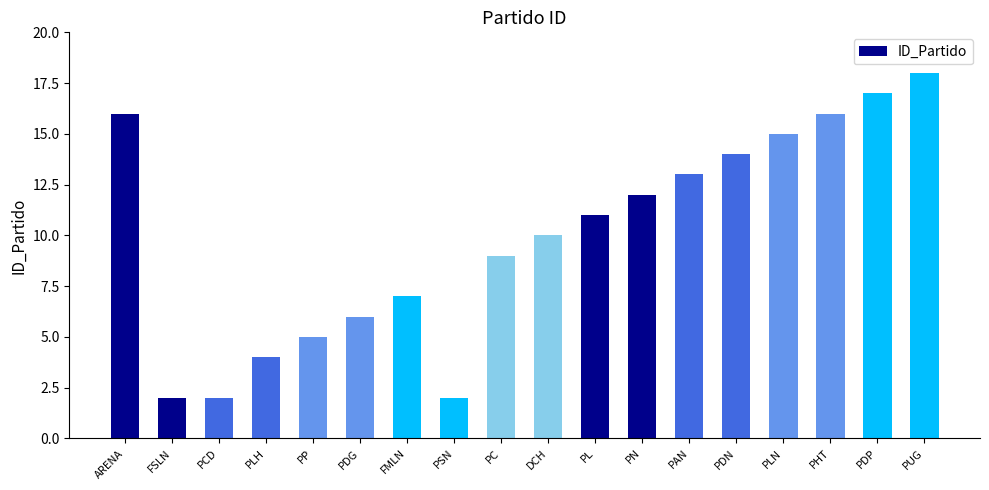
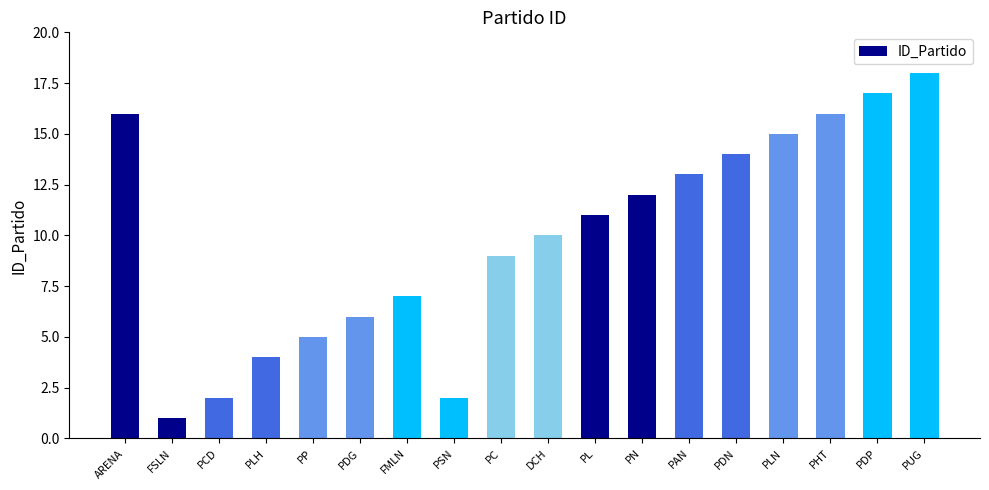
  {
    "ARENA": 16,
-   "FSLN": 2,
+   "FSLN": 1,
    "PCD": 2,
    "PLH": 4,
    "PP": 5,
    "PDG": 6,
    "FMLN": 7,
    "PSN": 2,
    "PC": 9,
    "DCH": 10,
    "PL": 11,
    "PN": 12,
    "PAN": 13,
    "PDN": 14,
    "PLN": 15,
    "PHT": 16,
    "PDP": 17,
    "PUG": 18
  }
